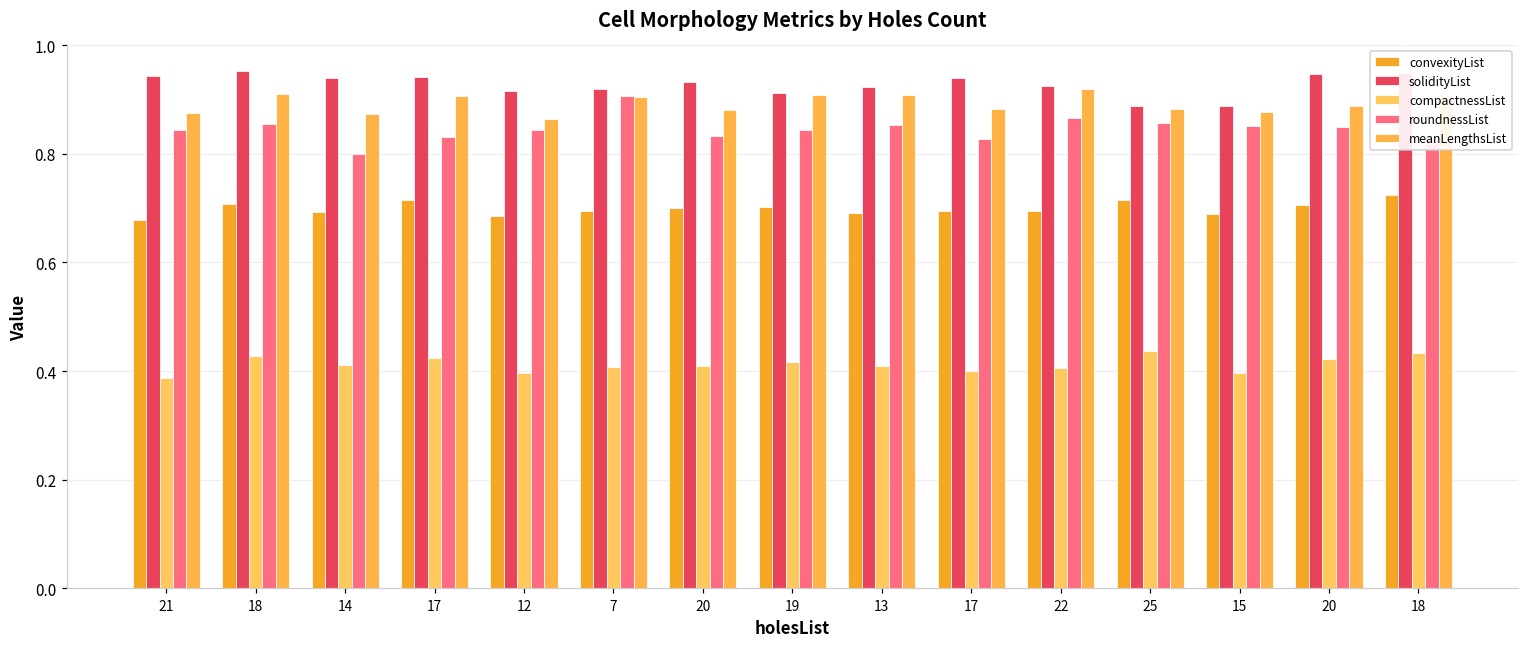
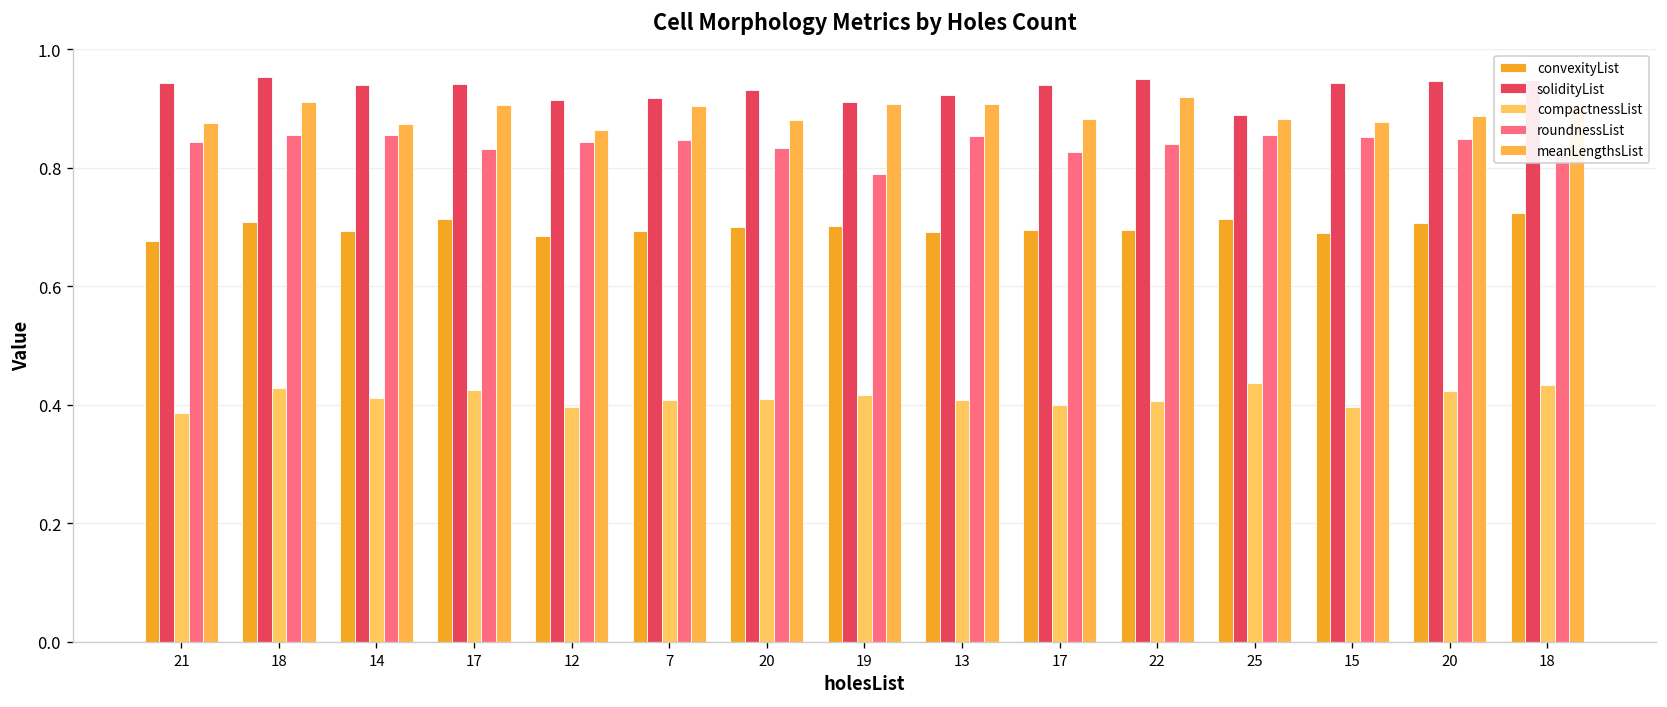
  {
    "solidityList": {
      "21": 0.94,
      "14": 0.94,
      "12": 0.91,
      "7": 0.92,
      "19": 0.91,
      "13": 0.92,
-     "22": 0.92,
+     "22": 0.95,
      "25": 0.89,
-     "15": 0.89
+     "15": 0.94
    },
    "roundnessList": {
      "21": 0.84,
-     "14": 0.80,
+     "14": 0.86,
      "12": 0.84,
-     "7": 0.91,
-     "19": 0.84,
+     "7": 0.85,
+     "19": 0.79,
      "13": 0.85,
-     "22": 0.87,
+     "22": 0.84,
      "25": 0.86,
      "15": 0.85
    }
  }
